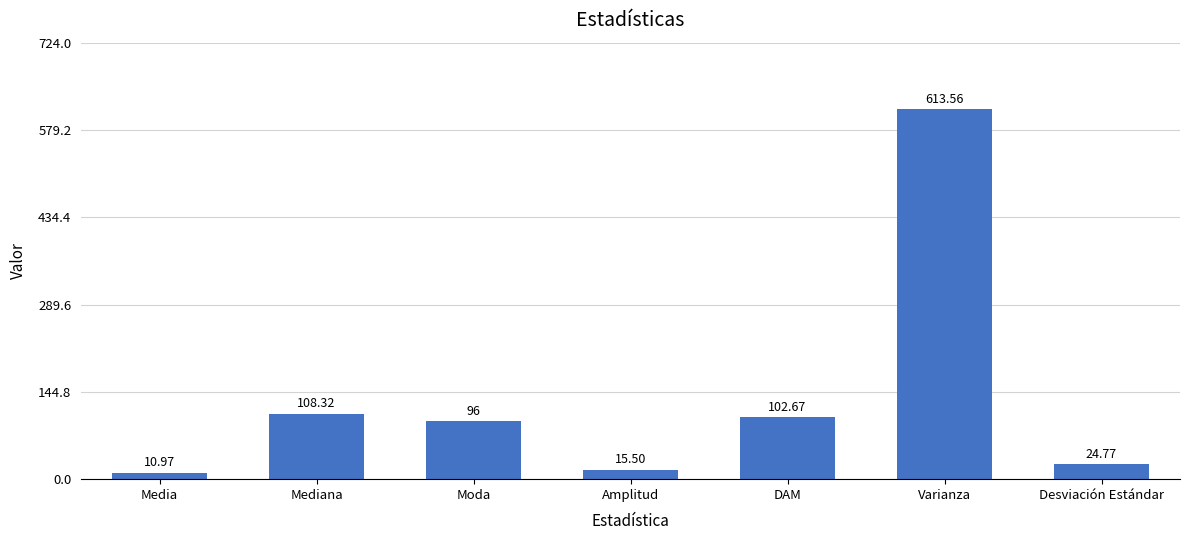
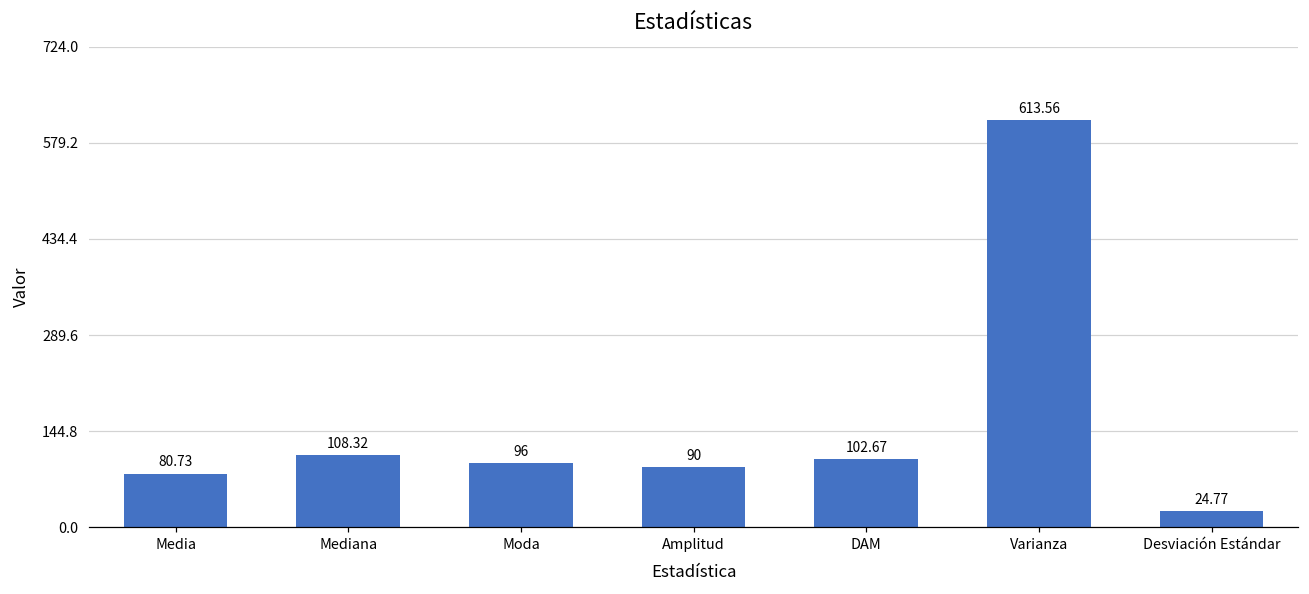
  {
-   "Media": 10.97,
+   "Media": 80.73,
    "Mediana": 108.32,
    "Moda": 96,
-   "Amplitud": 15.50,
+   "Amplitud": 90,
    "DAM": 102.67,
    "Varianza": 613.56,
    "Desviación Estándar": 24.77
  }
